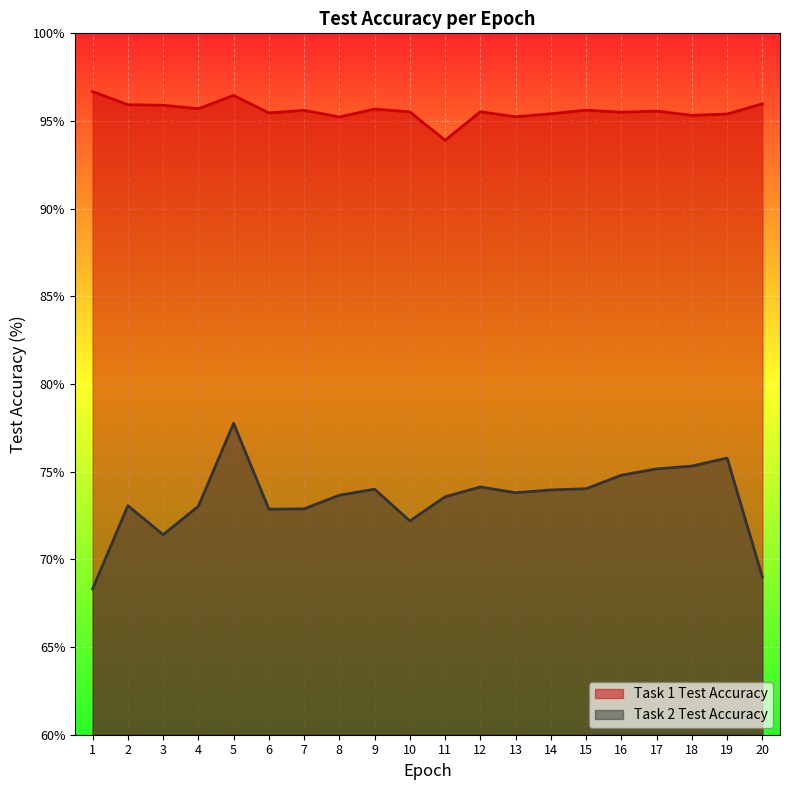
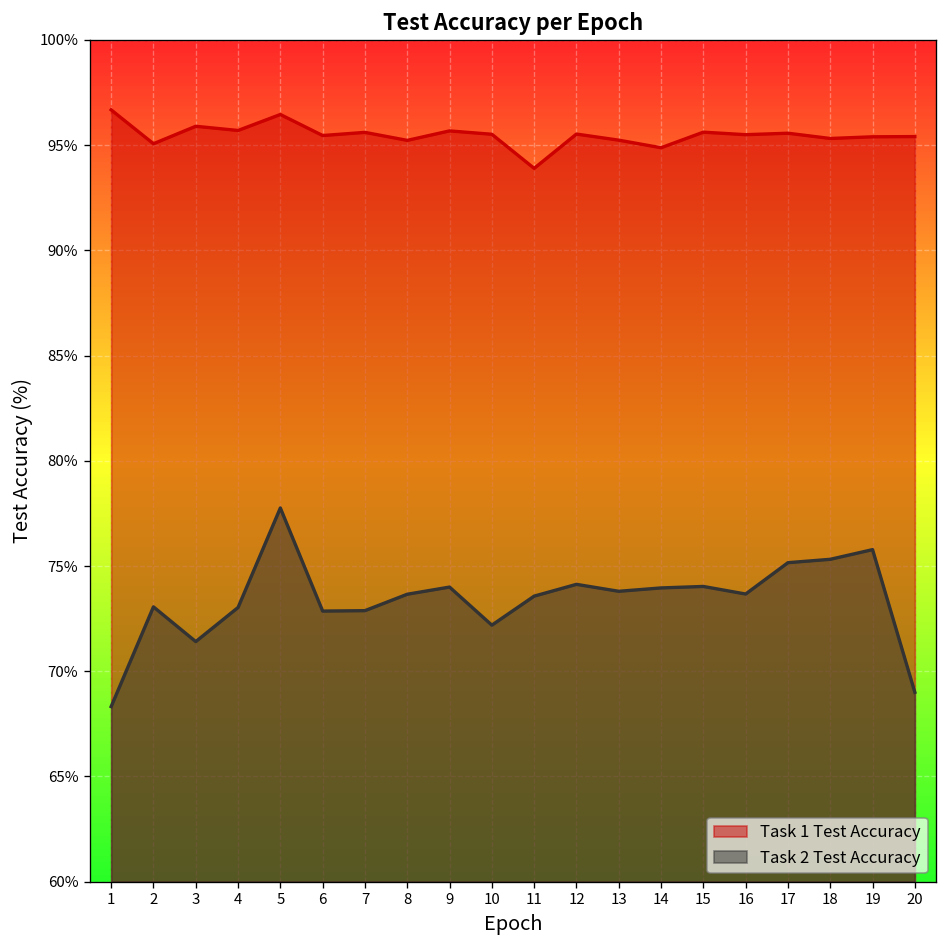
  {
    "Task 1 Test Accuracy": {
      "1": "96.7%",
-     "2": "95.9%",
+     "2": "95.1%",
      "3": "95.9%",
      "4": "95.7%",
      "5": "96.5%",
      "6": "95.5%",
      "7": "95.6%",
      "8": "95.2%",
      "9": "95.7%",
      "10": "95.5%",
      "11": "93.9%",
      "12": "95.5%",
      "13": "95.2%",
-     "14": "95.4%",
+     "14": "94.9%",
      "15": "95.6%",
      "16": "95.5%",
      "17": "95.6%",
      "18": "95.3%",
      "19": "95.4%",
-     "20": "96.0%"
+     "20": "95.4%"
    },
    "Task 2 Test Accuracy": {
      "1": "68.3%",
      "2": "73.1%",
      "3": "71.4%",
      "4": "73.0%",
      "5": "77.8%",
      "6": "72.9%",
      "7": "72.9%",
      "8": "73.7%",
      "9": "74.0%",
      "10": "72.2%",
      "11": "73.6%",
      "12": "74.1%",
      "13": "73.8%",
      "14": "74.0%",
      "15": "74.0%",
-     "16": "74.8%",
+     "16": "73.7%",
      "17": "75.2%",
      "18": "75.3%",
      "19": "75.8%",
      "20": "69.0%"
    }
  }
